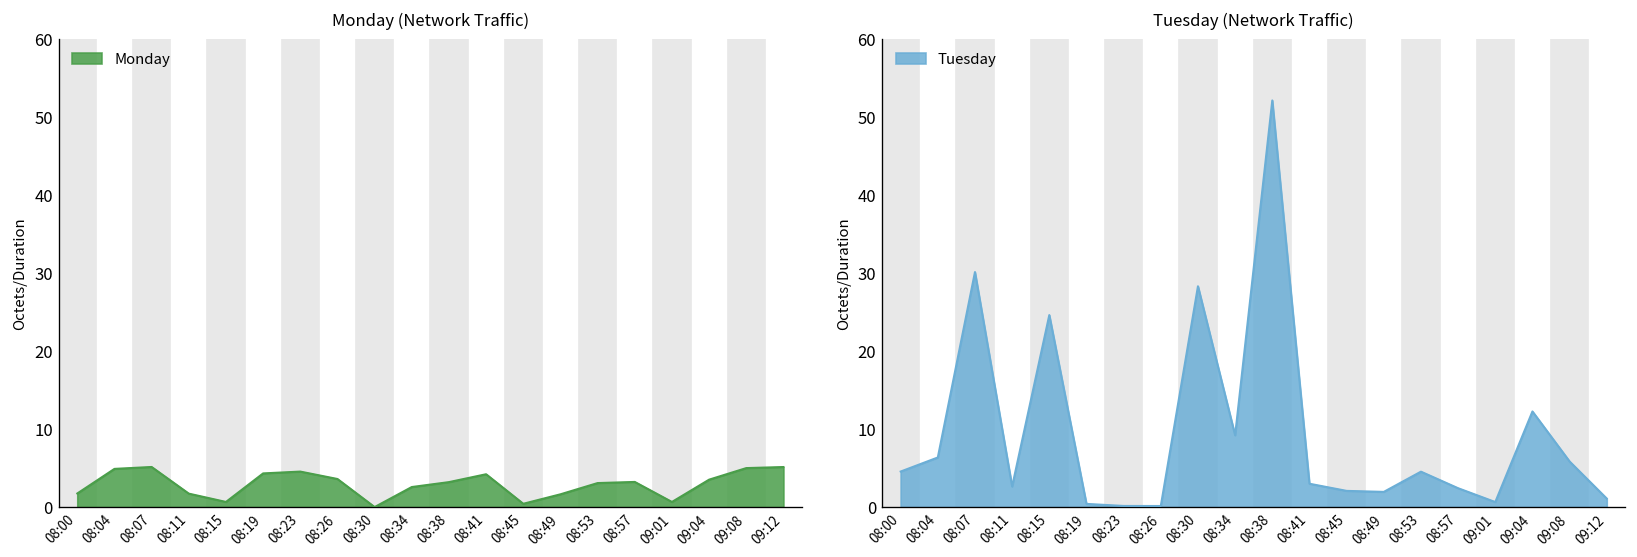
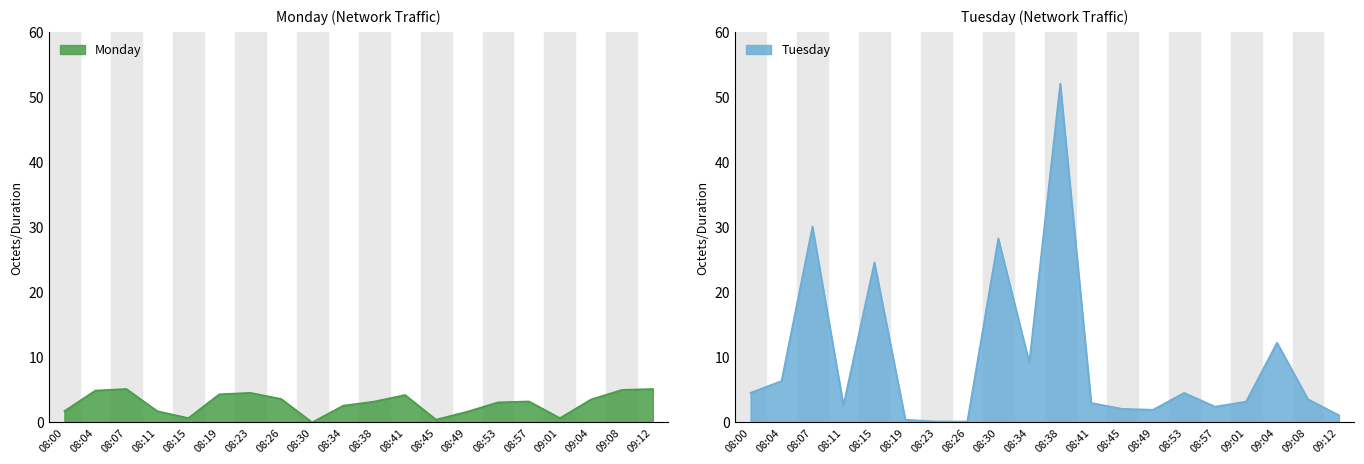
  {
    "Monday (Network Traffic)": {
      "08:00": 2,
      "08:04": 5,
      "08:07": 5,
      "08:11": 2,
      "08:15": 1,
      "08:19": 4,
      "08:23": 5,
      "08:26": 4,
      "08:30": 0,
      "08:34": 3,
      "08:38": 3,
      "08:41": 4,
      "08:45": 0,
      "08:49": 2,
      "08:53": 3,
      "08:57": 3,
      "09:01": 1,
      "09:04": 4,
      "09:08": 5,
      "09:12": 5
    },
    "Tuesday (Network Traffic)": {
      "08:00": 5,
      "08:04": 6,
      "08:07": 30,
      "08:11": 3,
      "08:15": 25,
      "08:19": 0,
      "08:23": 0,
      "08:26": 0,
      "08:30": 28,
      "08:34": 9,
      "08:38": 52,
      "08:41": 3,
      "08:45": 2,
      "08:49": 2,
      "08:53": 5,
      "08:57": 2,
-     "09:01": 1,
+     "09:01": 3,
      "09:04": 12,
-     "09:08": 6,
+     "09:08": 4,
      "09:12": 1
    }
  }
